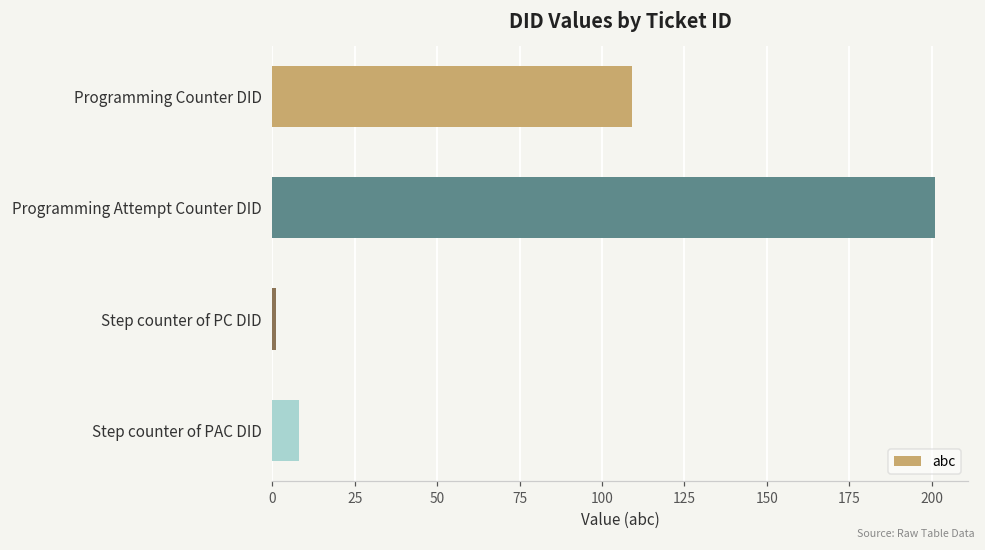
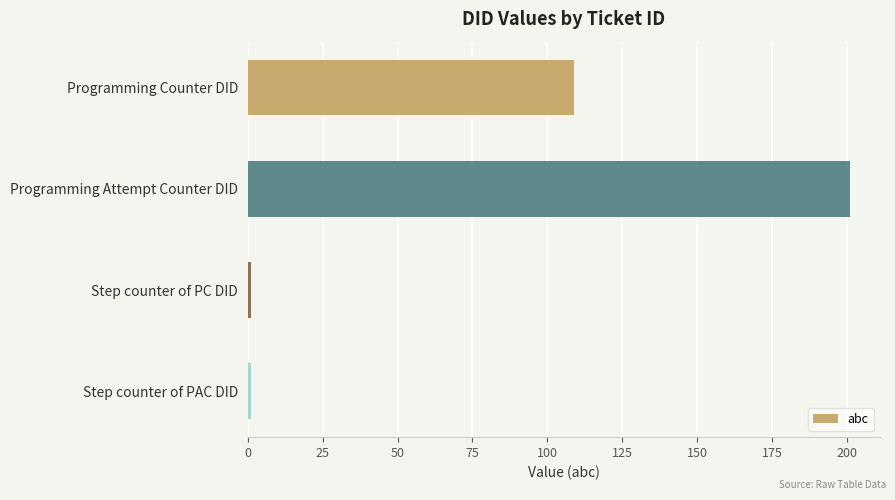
  {
    "Programming Counter DID": 109,
    "Programming Attempt Counter DID": 201,
    "Step counter of PC DID": 1,
-   "Step counter of PAC DID": 8
+   "Step counter of PAC DID": 1
  }
